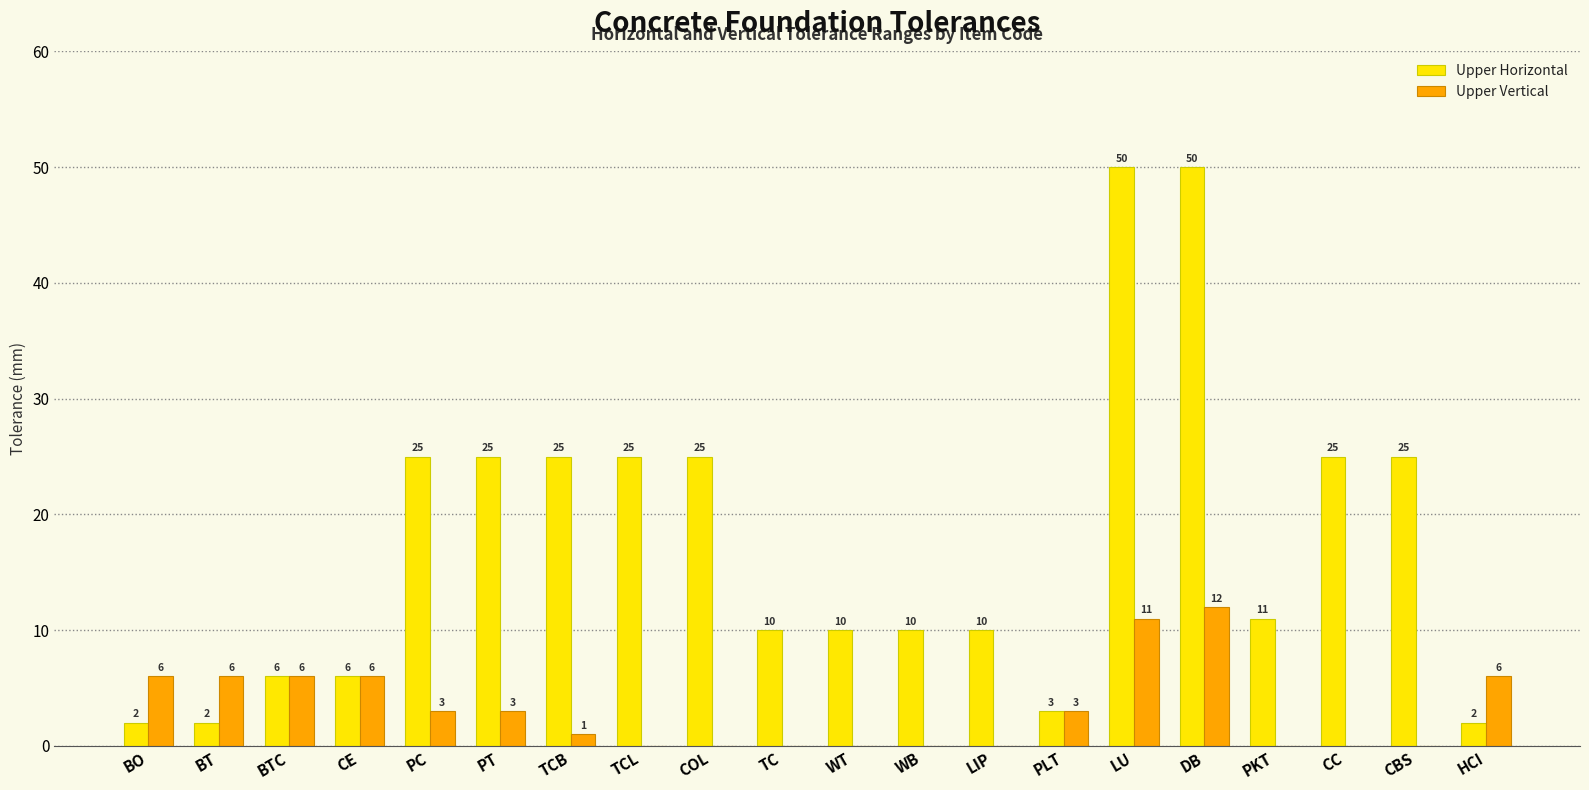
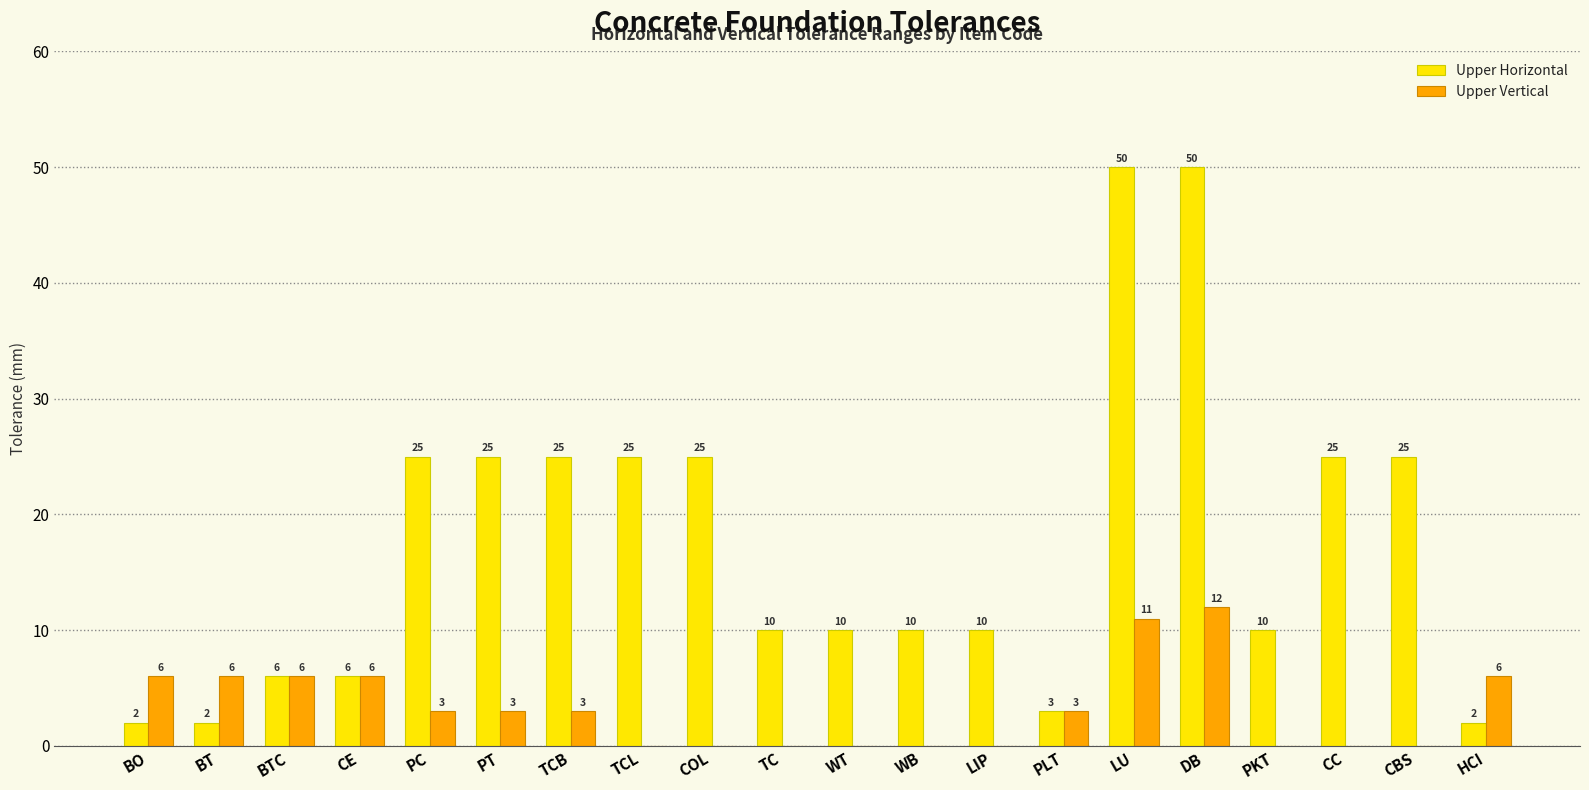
  {
    "Upper Horizontal": {
      "BO": 2,
      "BT": 2,
      "BTC": 6,
      "CE": 6,
      "PC": 25,
      "PT": 25,
      "TCB": 25,
      "TCL": 25,
      "COL": 25,
      "TC": 10,
      "WT": 10,
      "WB": 10,
      "LIP": 10,
      "PLT": 3,
      "LU": 50,
      "DB": 50,
-     "PKT": 11,
+     "PKT": 10,
      "CC": 25,
      "CBS": 25,
      "HCI": 2
    },
    "Upper Vertical": {
      "BO": 6,
      "BT": 6,
      "BTC": 6,
      "CE": 6,
      "PC": 3,
      "PT": 3,
-     "TCB": 1,
+     "TCB": 3,
      "PLT": 3,
      "LU": 11,
      "DB": 12,
      "HCI": 6
    }
  }
